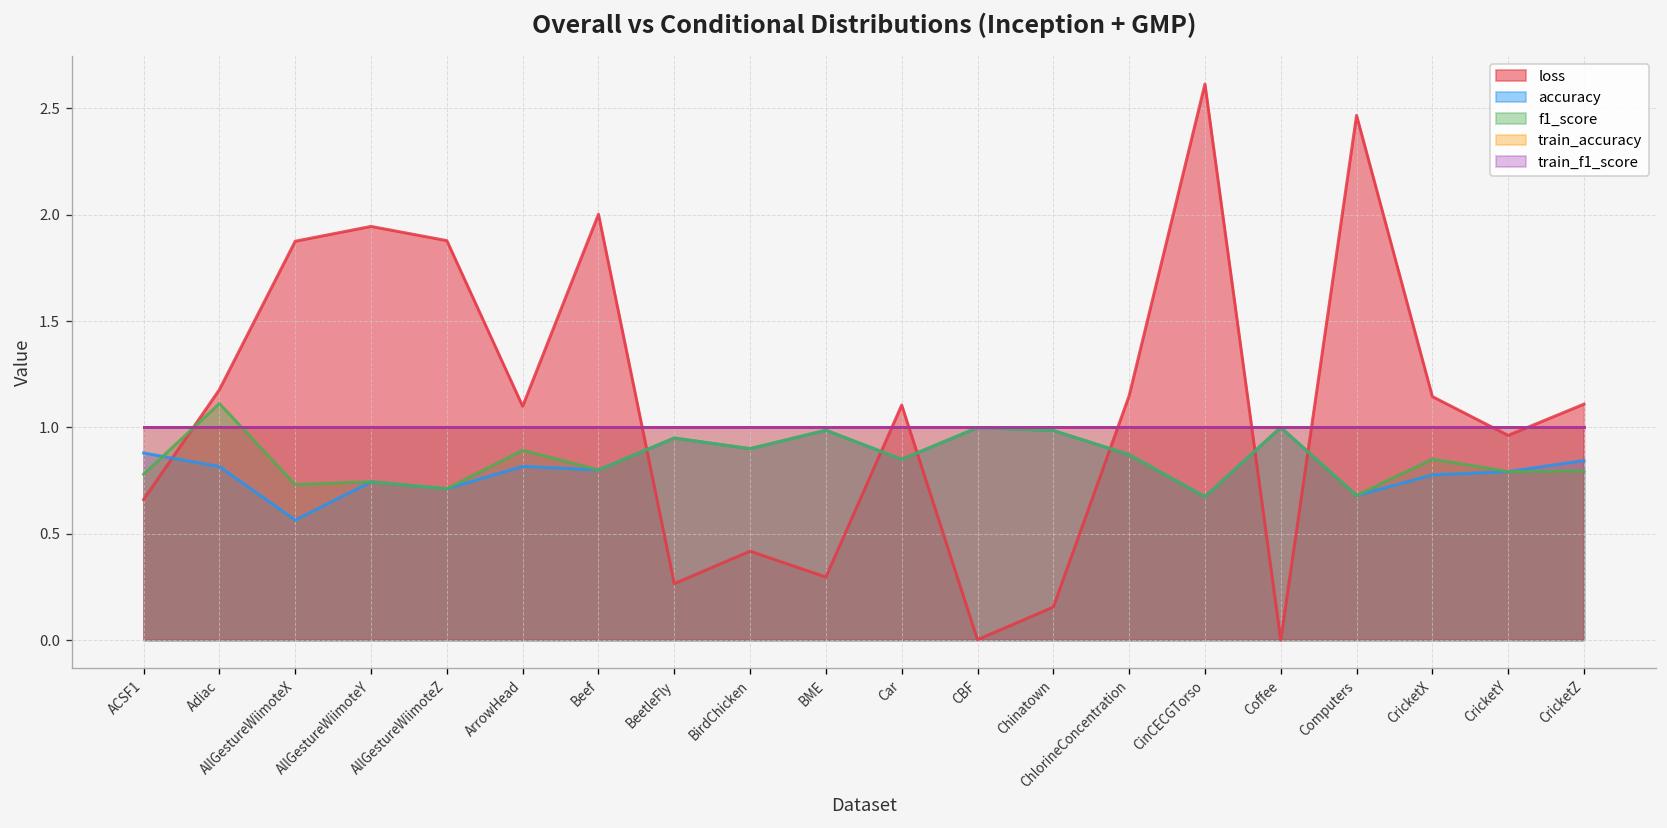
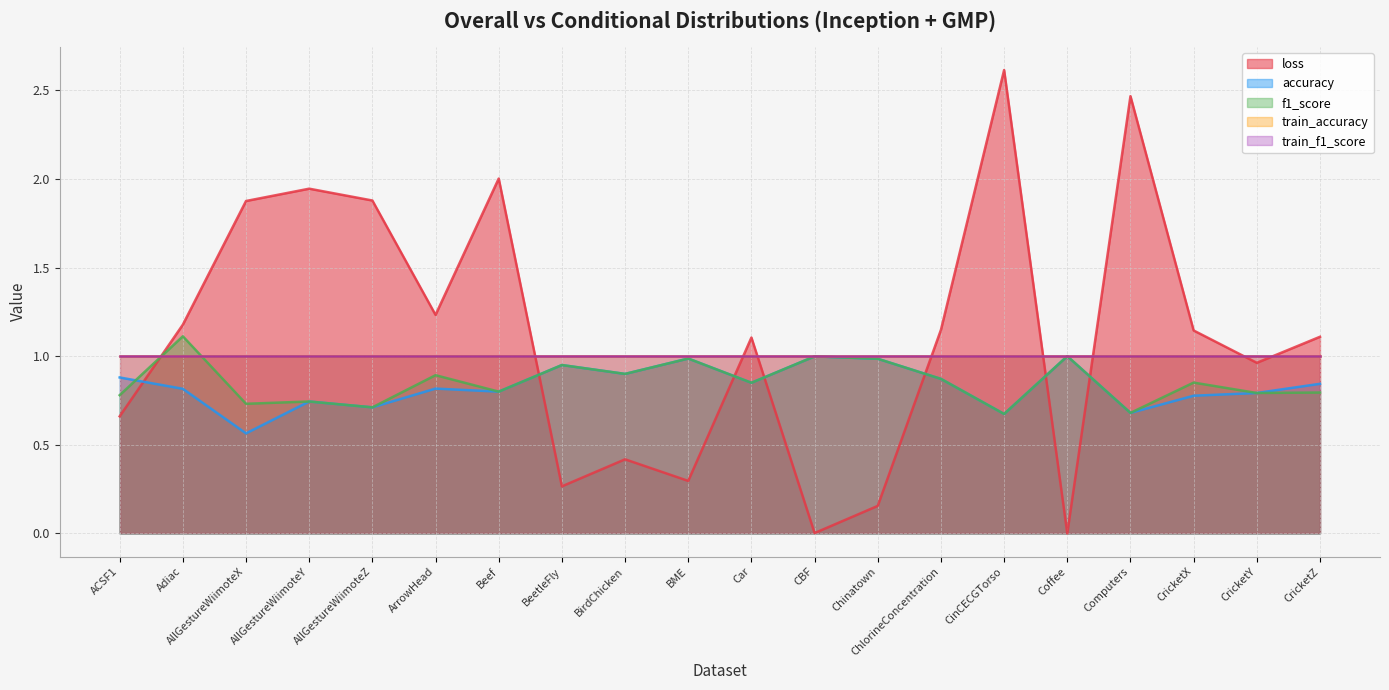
  {
    "loss": {
      "ACSF1": 0.66,
      "Adiac": 1.18,
      "AllGestureWiimoteX": 1.88,
      "AllGestureWiimoteY": 1.95,
      "AllGestureWiimoteZ": 1.88,
-     "ArrowHead": 1.10,
+     "ArrowHead": 1.23,
      "Beef": 2.00,
      "BeetleFly": 0.27,
      "BirdChicken": 0.42,
      "BME": 0.30,
      "Car": 1.11,
      "CBF": 0.00,
      "Chinatown": 0.16,
      "ChlorineConcentration": 1.15,
      "CinCECGTorso": 2.61,
      "Coffee": 0.00,
      "Computers": 2.47,
      "CricketX": 1.15,
      "CricketY": 0.96,
      "CricketZ": 1.11
    },
    "accuracy": {
      "ACSF1": 0.88,
      "Adiac": 0.82,
      "AllGestureWiimoteX": 0.56,
      "ArrowHead": 0.82,
      "CricketX": 0.78,
      "CricketZ": 0.84
    },
    "f1_score": {
      "ACSF1": 0.78,
      "Adiac": 1.11,
      "AllGestureWiimoteX": 0.73,
      "ArrowHead": 0.89,
      "CricketX": 0.85,
      "CricketZ": 0.79
    },
    "train_f1_score": {
      "ACSF1": 1.00,
      "Adiac": 1.00,
      "AllGestureWiimoteX": 1.00,
      "AllGestureWiimoteY": 1.00,
      "AllGestureWiimoteZ": 1.00,
      "ArrowHead": 1.00,
      "Beef": 1.00,
      "BeetleFly": 1.00,
      "BirdChicken": 1.00,
      "Car": 1.00,
      "Chinatown": 1.00,
      "ChlorineConcentration": 1.00,
      "CinCECGTorso": 1.00,
      "Computers": 1.00,
      "CricketX": 1.00,
      "CricketY": 1.00,
      "CricketZ": 1.00
    }
  }
